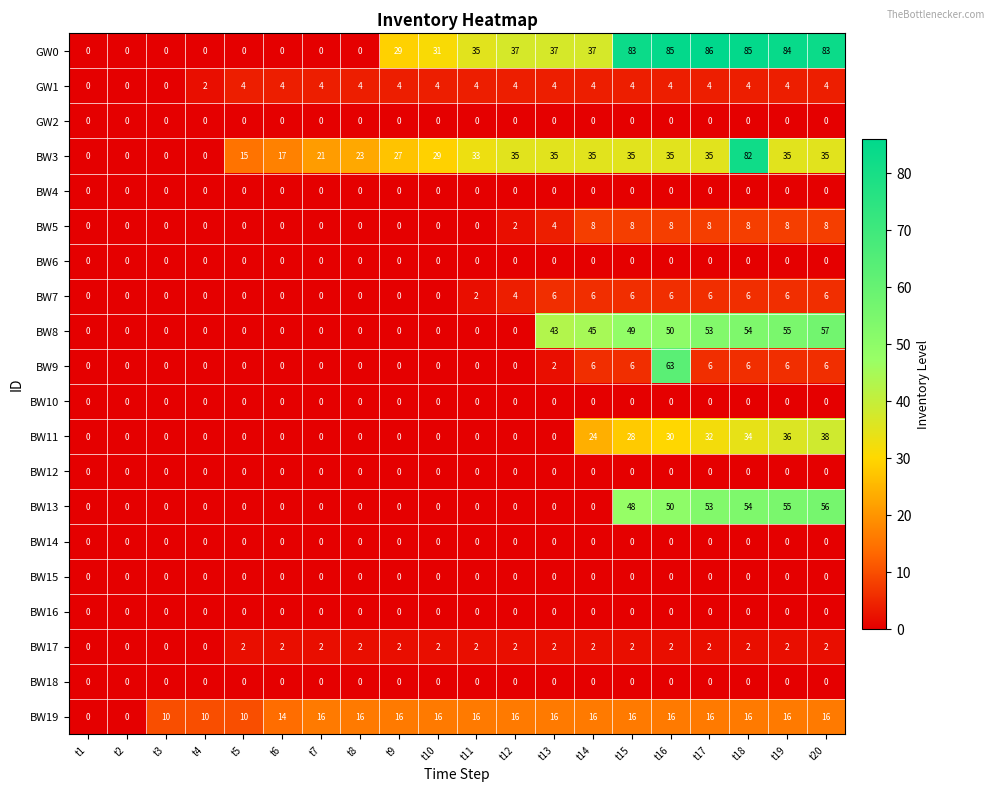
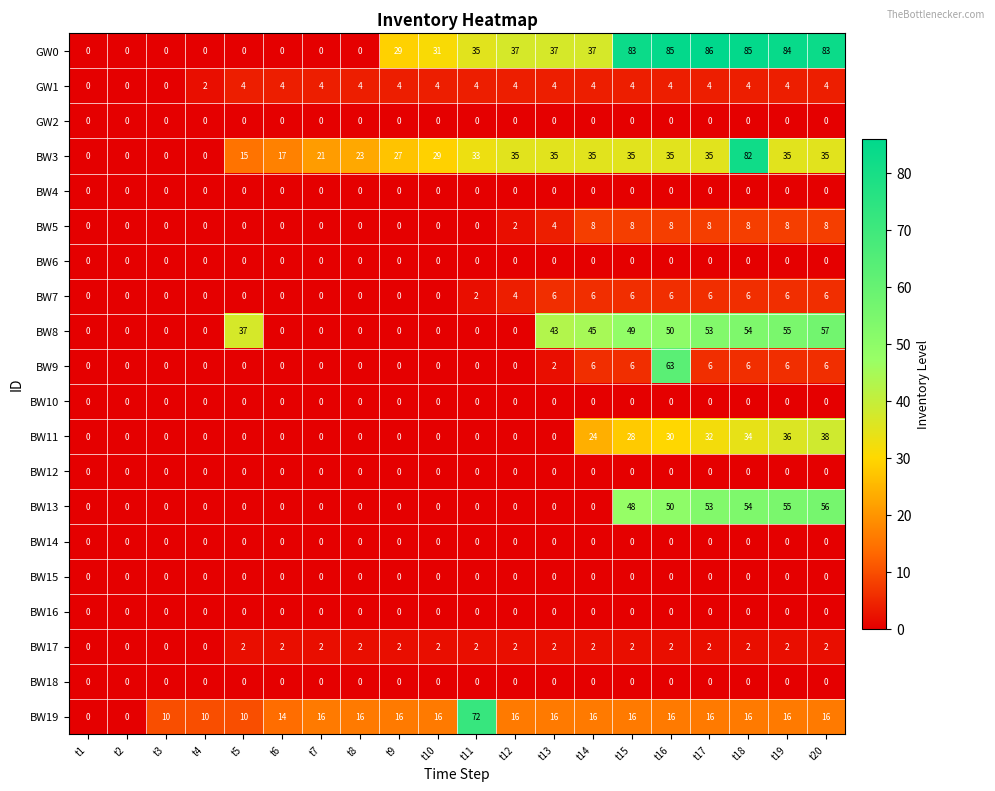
  {
    "BW8": {
      "t1": 0,
      "t2": 0,
      "t3": 0,
      "t4": 0,
-     "t5": 0,
+     "t5": 37,
      "t6": 0,
      "t7": 0,
      "t8": 0,
      "t9": 0,
      "t10": 0,
      "t11": 0,
      "t12": 0,
      "t13": 43,
      "t14": 45,
      "t15": 49,
      "t16": 50,
      "t17": 53,
      "t18": 54,
      "t19": 55,
      "t20": 57
    },
    "BW19": {
      "t1": 0,
      "t2": 0,
      "t3": 10,
      "t4": 10,
      "t5": 10,
      "t6": 14,
      "t7": 16,
      "t8": 16,
      "t9": 16,
      "t10": 16,
-     "t11": 16,
+     "t11": 72,
      "t12": 16,
      "t13": 16,
      "t14": 16,
      "t15": 16,
      "t16": 16,
      "t17": 16,
      "t18": 16,
      "t19": 16,
      "t20": 16
    }
  }
